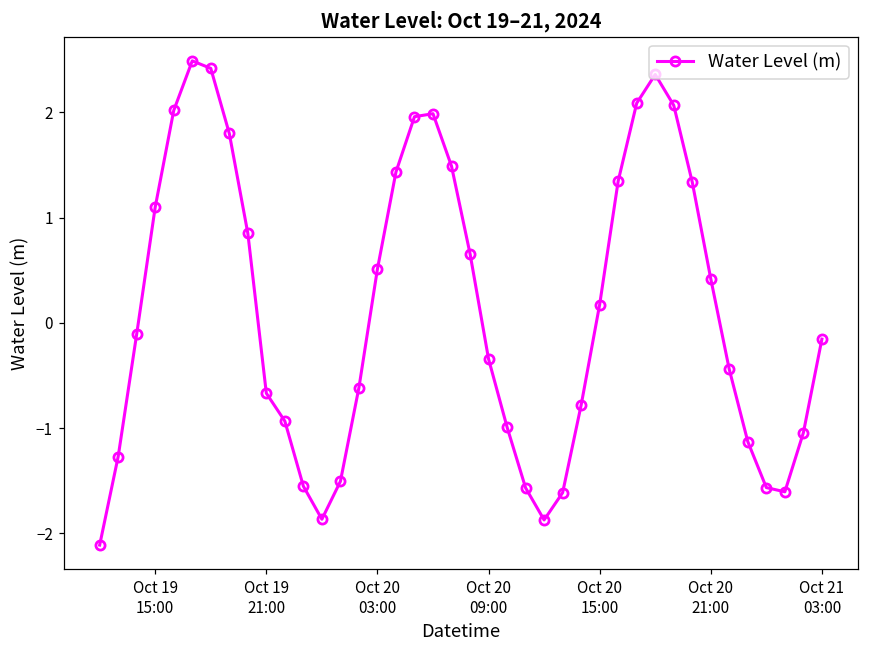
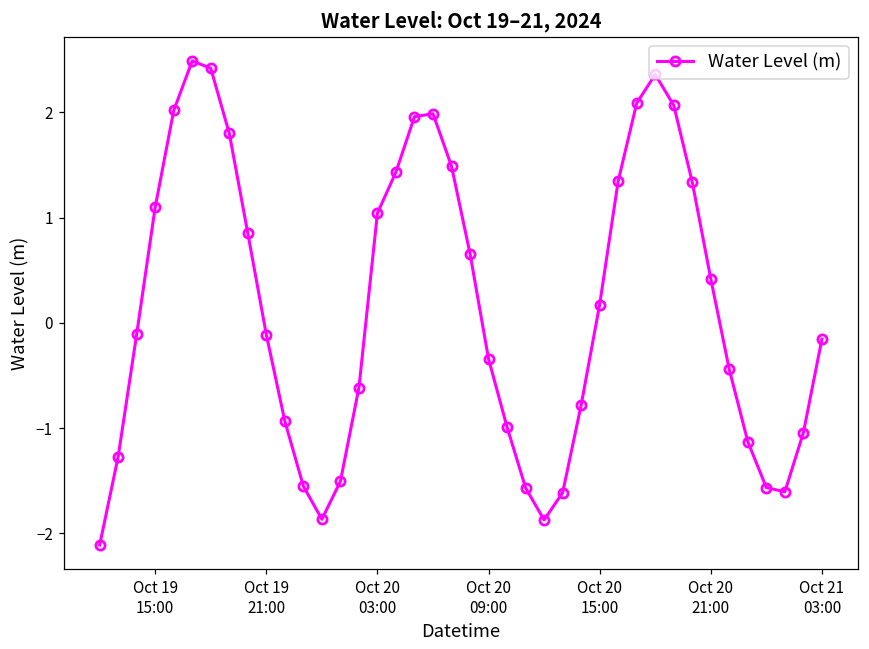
  {
    "Oct 19 15:00": 1.1,
-   "Oct 19 21:00": -0.7,
-   "Oct 20 03:00": 0.5,
+   "Oct 19 21:00": -0.1,
+   "Oct 20 03:00": 1.0,
    "Oct 20 09:00": -0.3,
    "Oct 20 15:00": 0.2,
    "Oct 20 21:00": 0.4,
    "Oct 21 03:00": -0.2
  }
